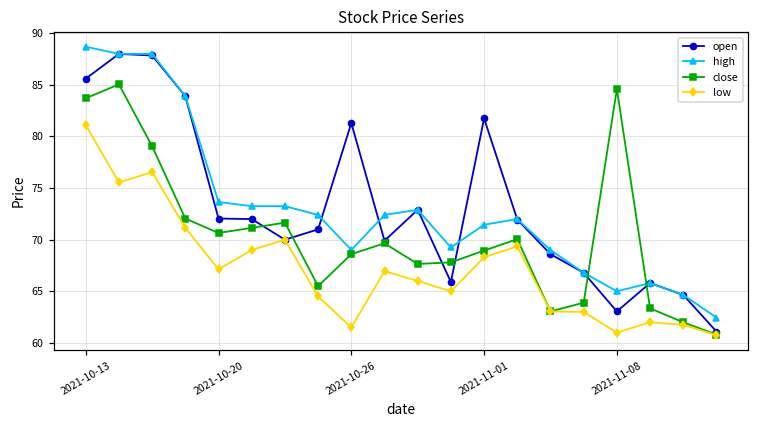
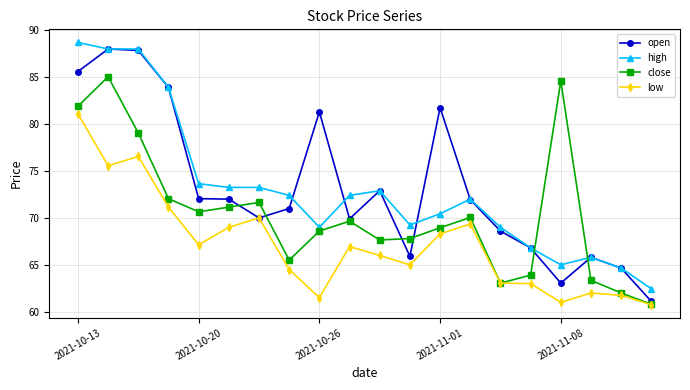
  {
    "open": {
      "2021-10-13": 86,
      "2021-10-20": 72,
      "2021-10-26": 81,
      "2021-11-01": 82,
      "2021-11-08": 63
    },
    "high": {
      "2021-10-13": 89,
      "2021-10-20": 74,
      "2021-10-26": 69,
-     "2021-11-01": 71,
+     "2021-11-01": 70,
      "2021-11-08": 65
    },
    "close": {
-     "2021-10-13": 84,
+     "2021-10-13": 82,
      "2021-10-20": 71,
      "2021-10-26": 69,
      "2021-11-01": 69,
      "2021-11-08": 85
    },
    "low": {
      "2021-10-13": 81,
      "2021-10-20": 67,
      "2021-10-26": 62,
      "2021-11-01": 68,
      "2021-11-08": 61
    }
  }
